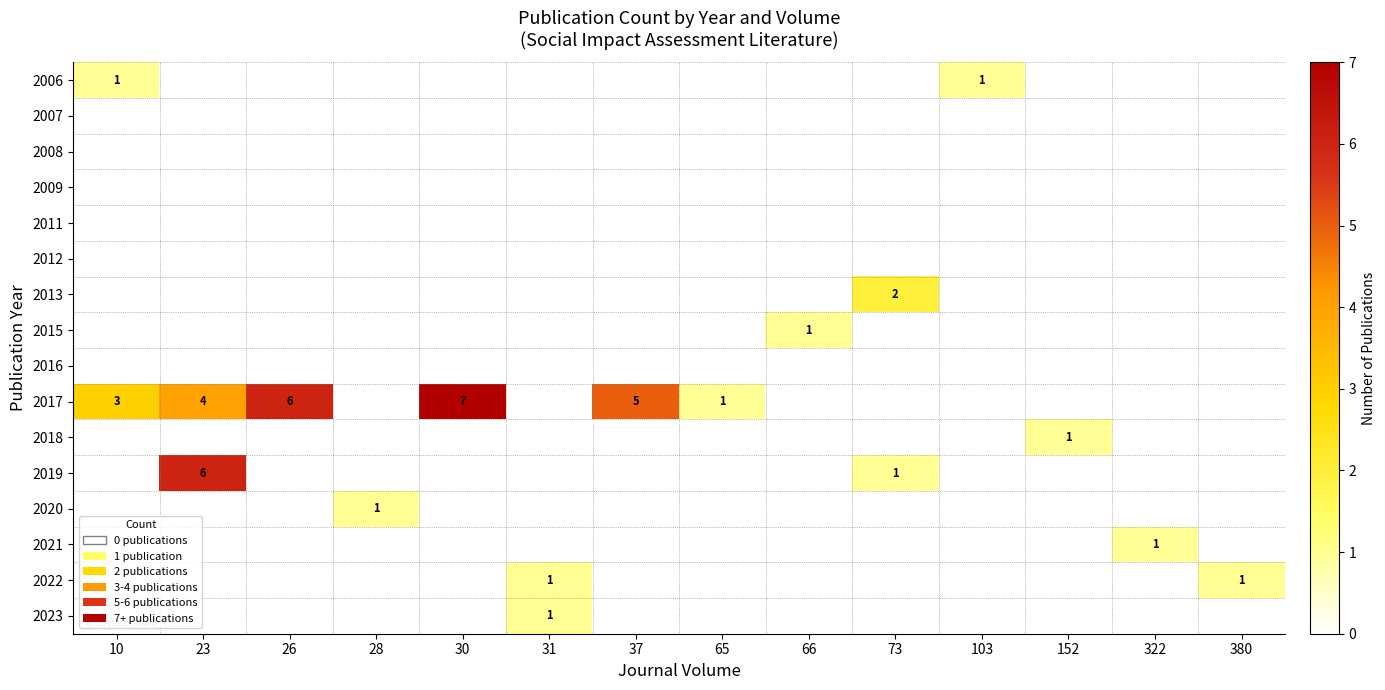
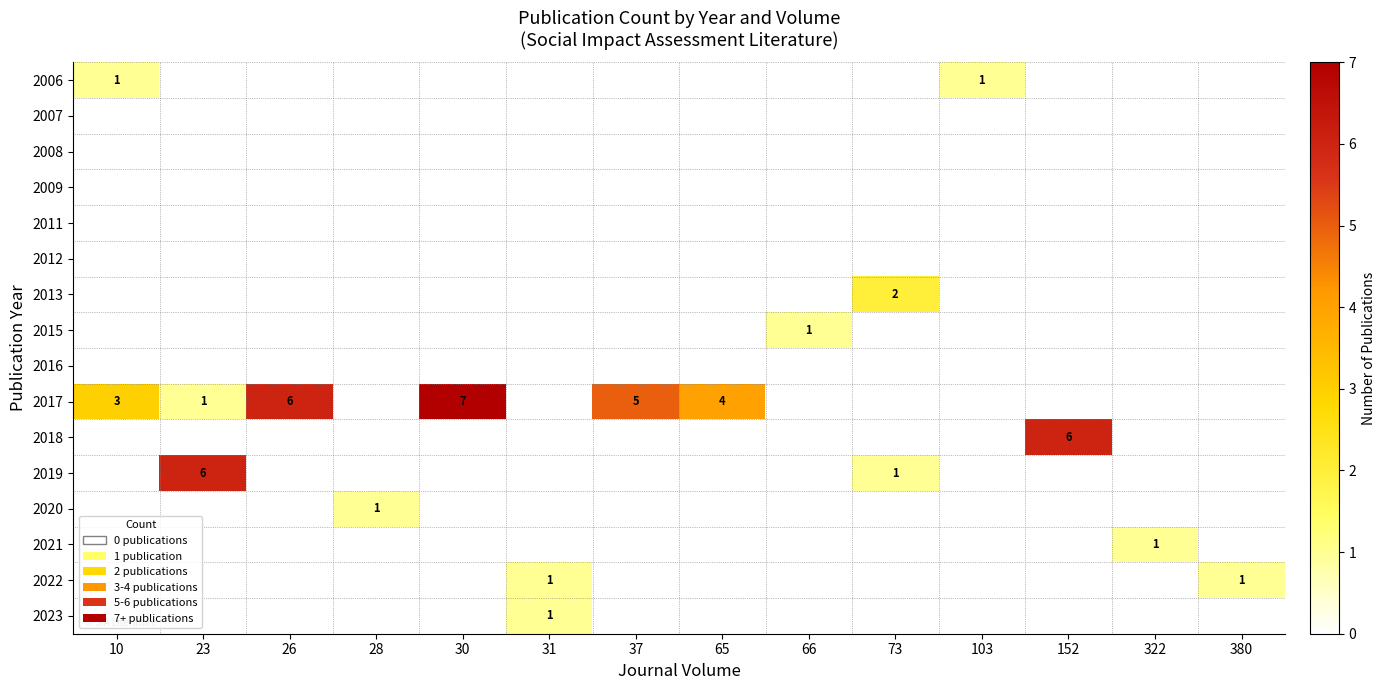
  {
    "2006": {
      "10": 1,
      "103": 1
    },
    "2013": {
      "73": 2
    },
    "2015": {
      "66": 1
    },
    "2017": {
      "10": 3,
-     "23": 4,
+     "23": 1,
      "26": 6,
      "30": 7,
      "37": 5,
-     "65": 1
+     "65": 4
    },
    "2018": {
-     "152": 1
+     "152": 6
    },
    "2019": {
      "23": 6,
      "73": 1
    },
    "2020": {
      "28": 1
    },
    "2021": {
      "322": 1
    },
    "2022": {
      "31": 1,
      "380": 1
    },
    "2023": {
      "31": 1
    }
  }
